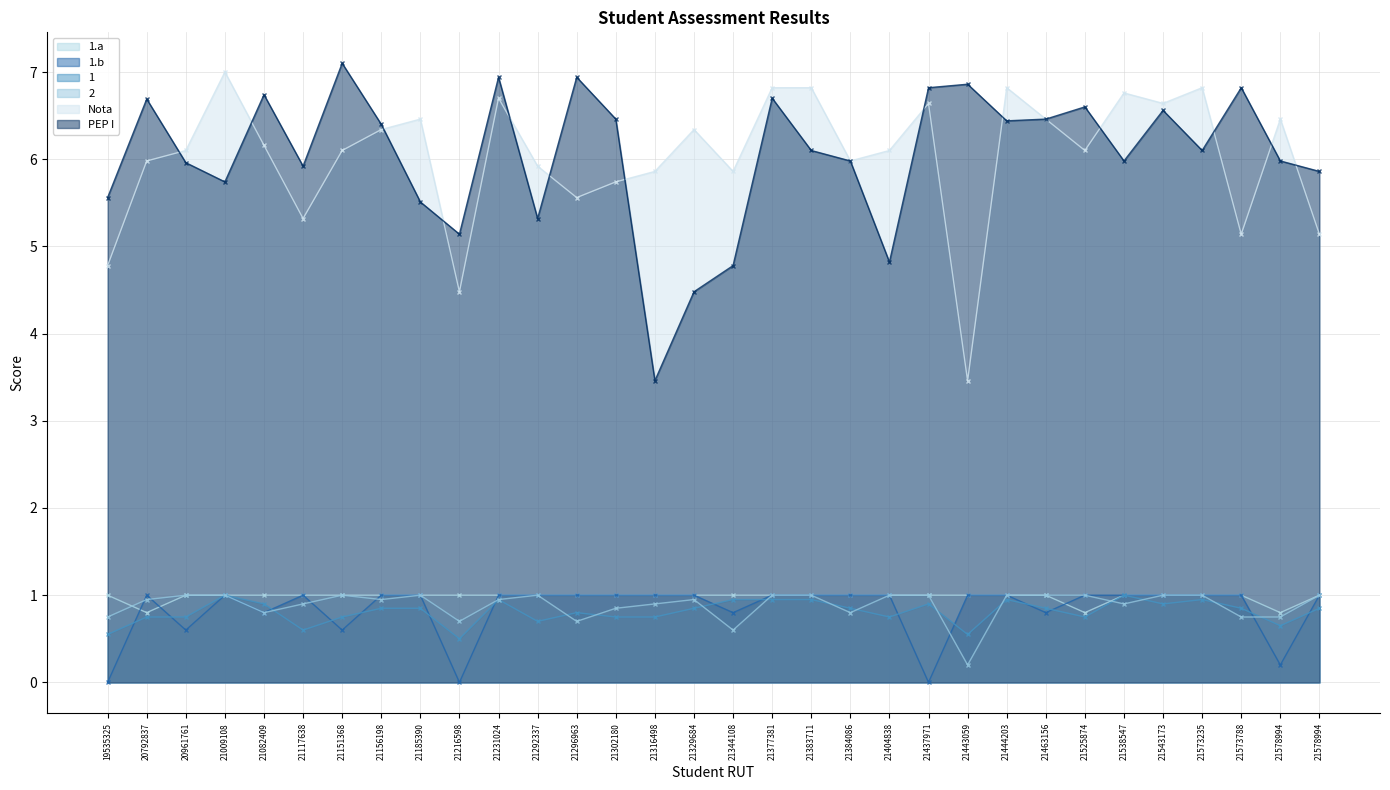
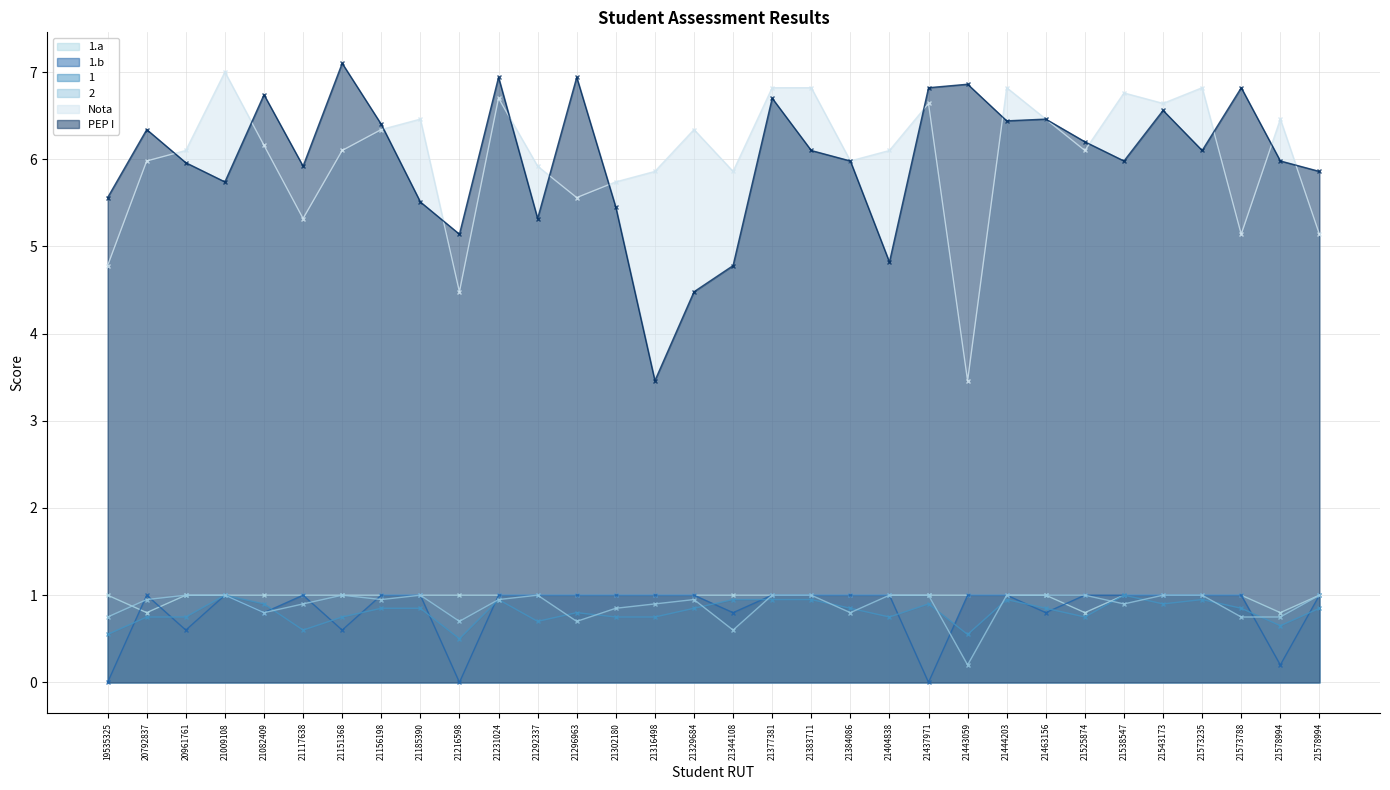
  {
    "PEP I": {
      "19535325": 5.6,
-     "20792837": 6.7,
+     "20792837": 6.3,
      "20961761": 6.0,
      "21009108": 5.7,
      "21082409": 6.7,
      "21117638": 5.9,
      "21151368": 7.1,
      "21156198": 6.4,
      "21185390": 5.5,
      "21216598": 5.1,
      "21231024": 6.9,
      "21292337": 5.3,
      "21296963": 6.9,
-     "21302180": 6.5,
+     "21302180": 5.5,
      "21316498": 3.5,
      "21329684": 4.5,
      "21344108": 4.8,
      "21377381": 6.7,
      "21383711": 6.1,
      "21404838": 4.8,
      "21437971": 6.8,
      "21443059": 6.9,
      "21444203": 6.4,
-     "21525874": 6.6,
+     "21525874": 6.2,
      "21538547": 6.0,
      "21543173": 6.6,
      "21573235": 6.1,
      "21573788": 6.8
    }
  }
